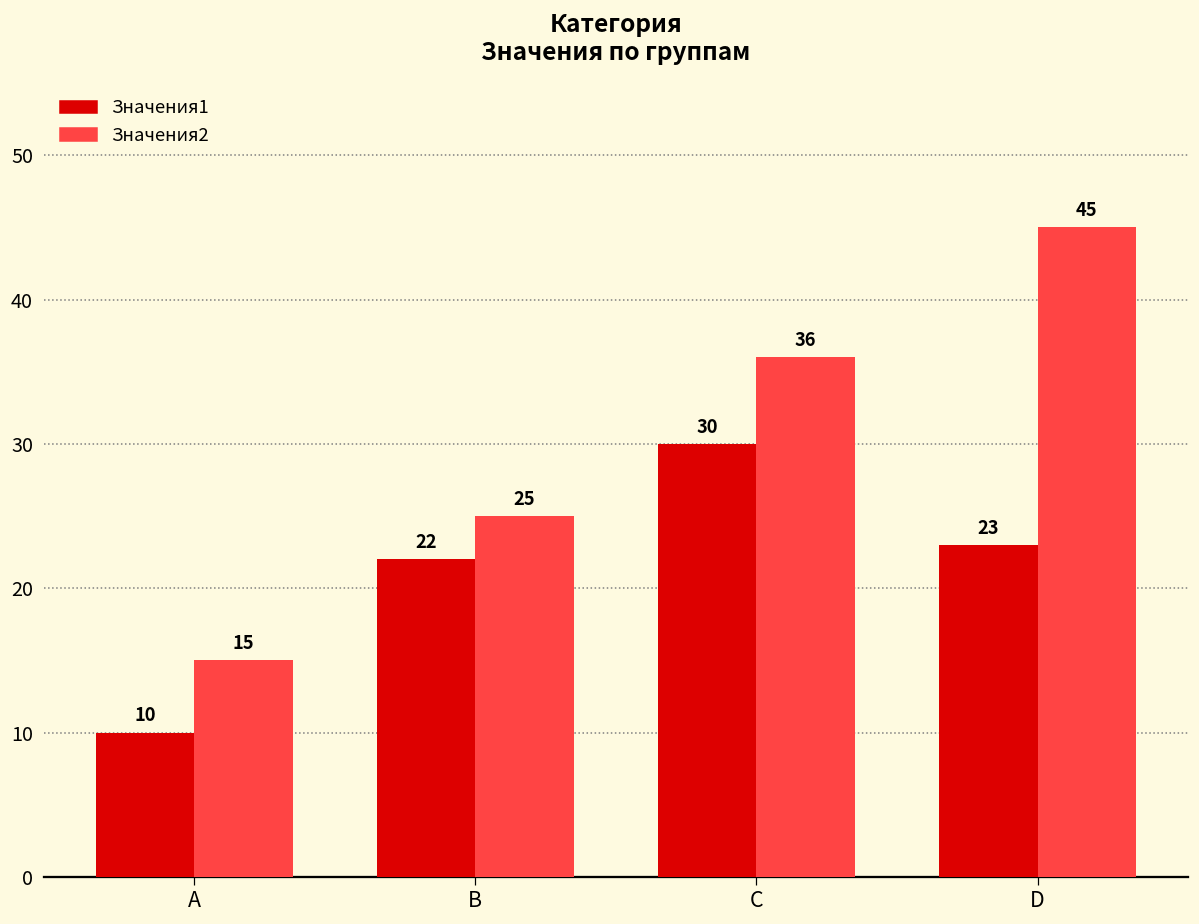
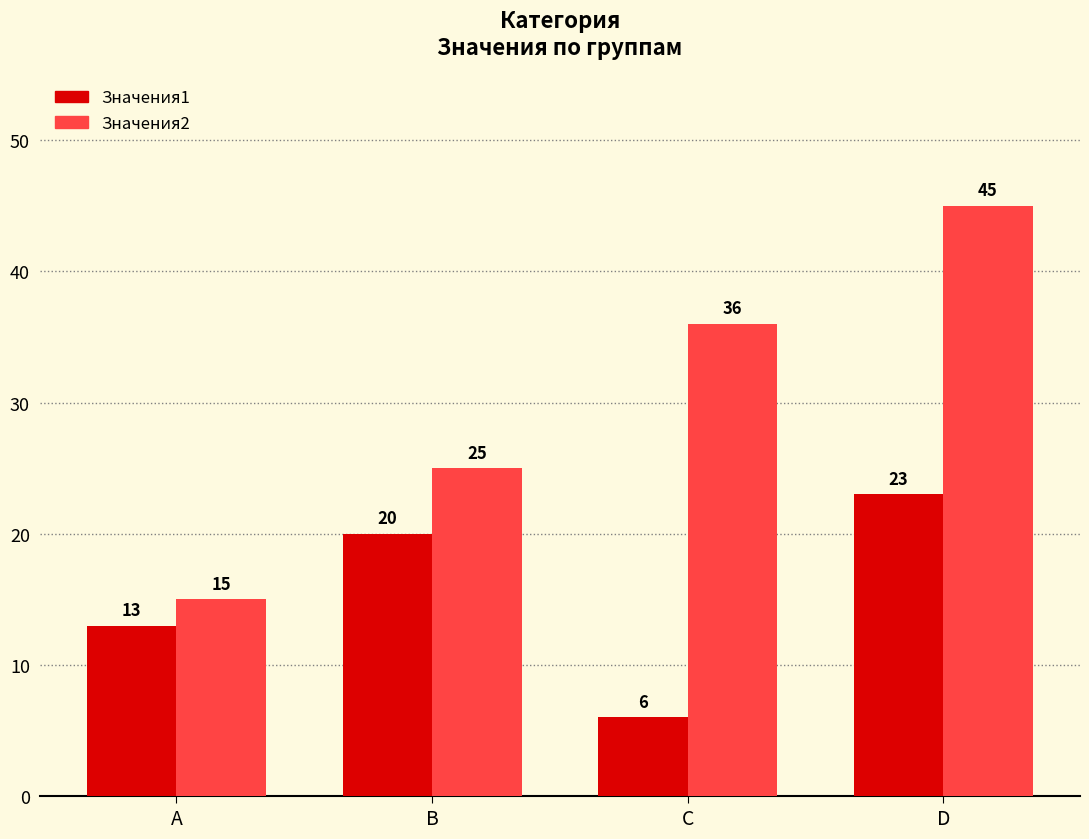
  {
    "Значения1": {
-     "A": 10,
-     "B": 22,
-     "C": 30,
+     "A": 13,
+     "B": 20,
+     "C": 6,
      "D": 23
    },
    "Значения2": {
      "A": 15,
      "B": 25,
      "C": 36,
      "D": 45
    }
  }
